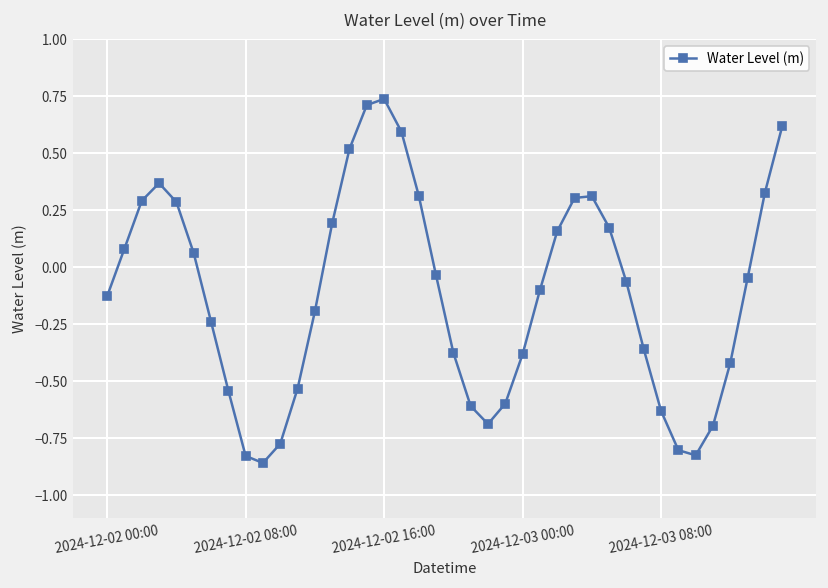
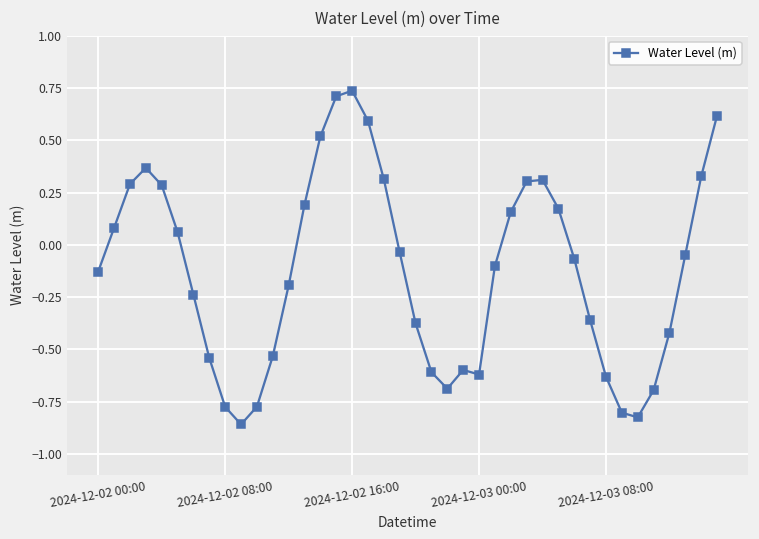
  {
    "2024-12-02 00:00": -0.13,
-   "2024-12-02 08:00": -0.83,
+   "2024-12-02 08:00": -0.78,
    "2024-12-02 16:00": 0.74,
-   "2024-12-03 00:00": -0.38,
+   "2024-12-03 00:00": -0.62,
    "2024-12-03 08:00": -0.63
  }
